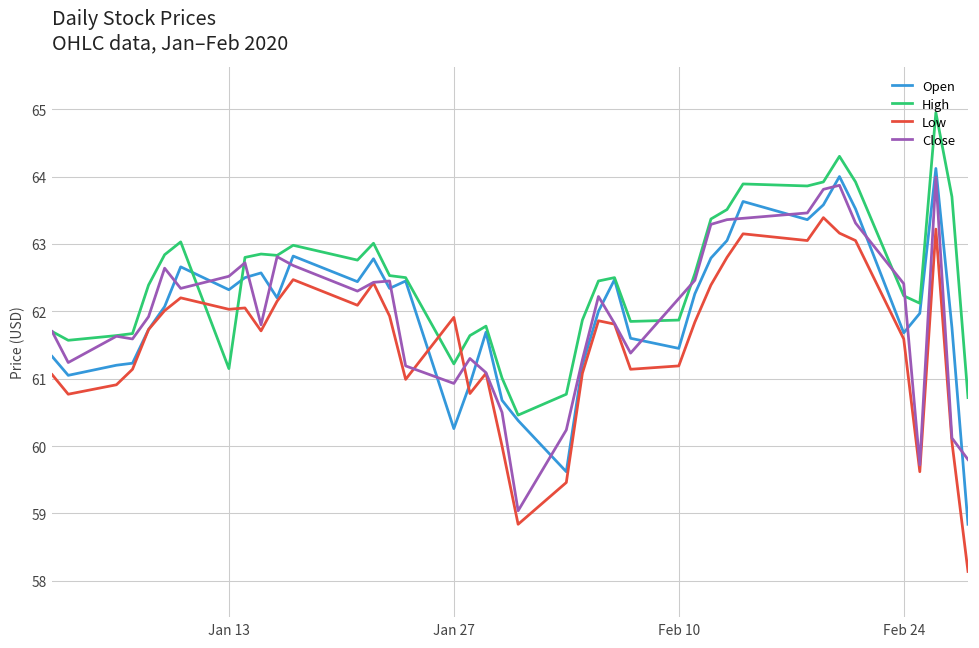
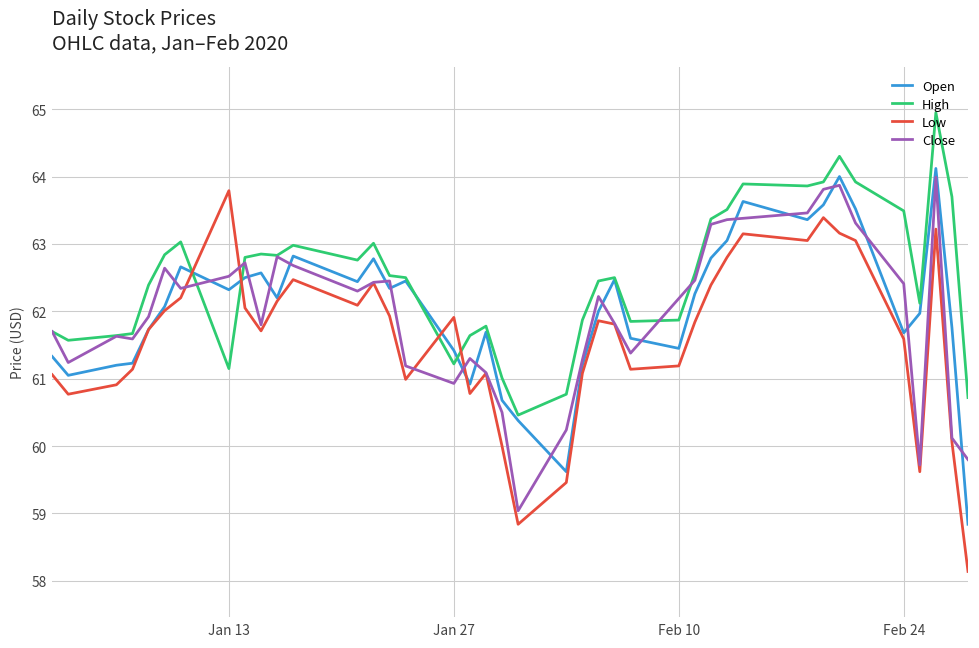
  {
    "Open": {
      "Jan 13": 62.3,
-     "Jan 27": 60.3,
+     "Jan 27": 61.4,
      "Feb 10": 61.5,
      "Feb 24": 61.7
    },
    "High": {
      "Jan 13": 61.2,
      "Jan 27": 61.2,
      "Feb 10": 61.9,
-     "Feb 24": 62.2
+     "Feb 24": 63.5
    },
    "Low": {
-     "Jan 13": 62.0,
+     "Jan 13": 63.8,
      "Jan 27": 61.9,
      "Feb 10": 61.2,
      "Feb 24": 61.6
    },
    "Close": {
      "Jan 13": 62.5,
      "Jan 27": 60.9,
      "Feb 10": 62.2,
      "Feb 24": 62.4
    }
  }
